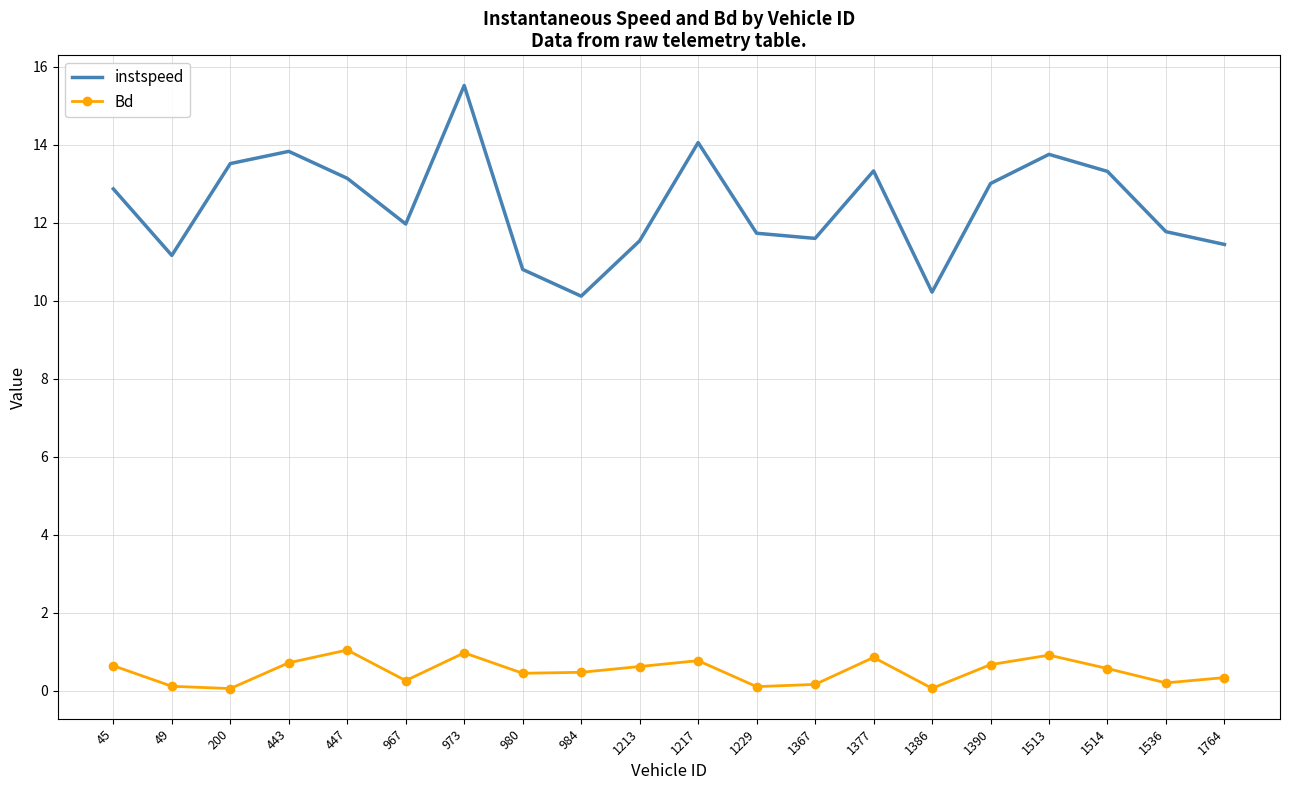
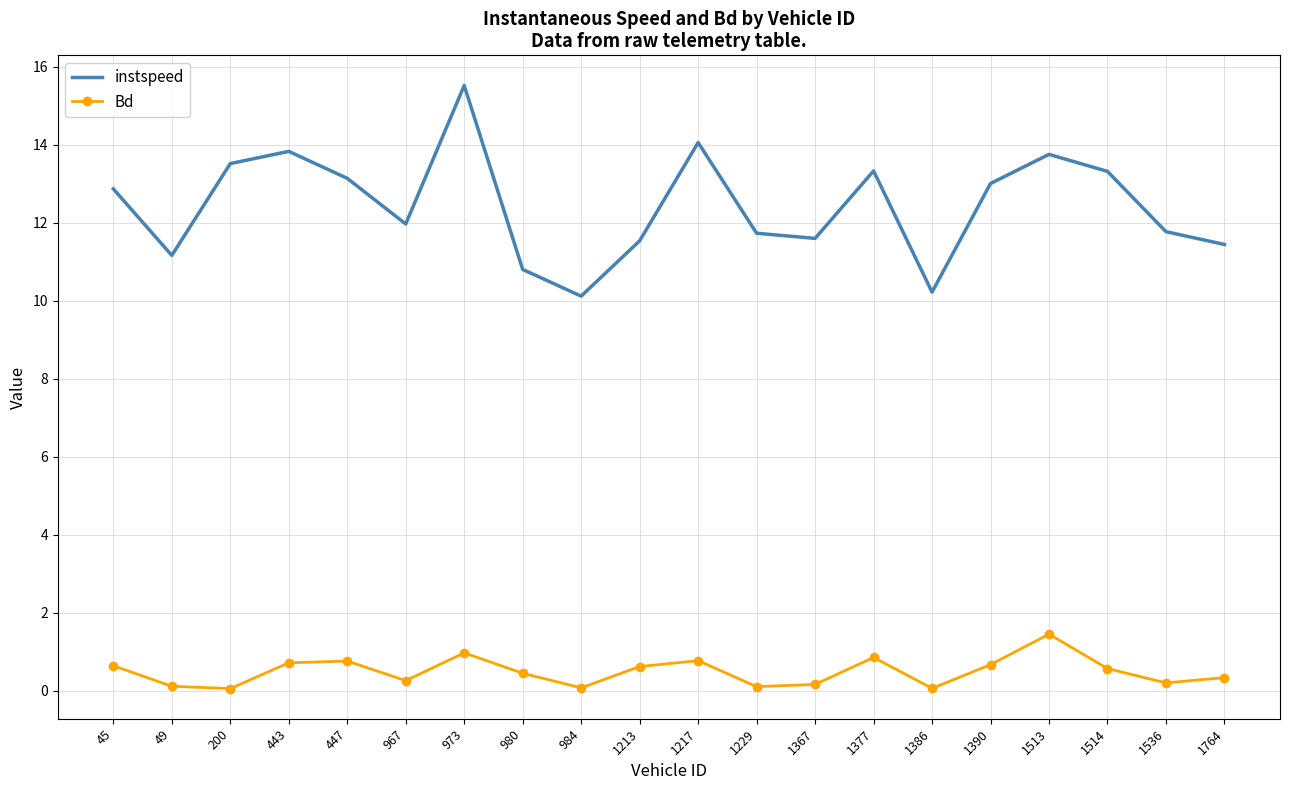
  {
    "instspeed": {
      "45": 12.9,
      "49": 11.2,
      "200": 13.5,
      "443": 13.8,
      "447": 13.1,
      "967": 12.0,
      "973": 15.5,
      "980": 10.8,
      "984": 10.1,
      "1213": 11.5,
      "1217": 14.1,
      "1229": 11.7,
      "1367": 11.6,
      "1377": 13.3,
      "1386": 10.2,
      "1390": 13.0,
      "1513": 13.8,
      "1514": 13.3,
      "1536": 11.8,
      "1764": 11.4
    },
    "Bd": {
      "45": 0.6,
      "49": 0.1,
      "200": 0.0,
      "443": 0.7,
-     "447": 1.0,
+     "447": 0.8,
      "967": 0.3,
      "973": 1.0,
      "980": 0.4,
-     "984": 0.5,
+     "984": 0.1,
      "1213": 0.6,
      "1217": 0.8,
      "1229": 0.1,
      "1367": 0.2,
      "1377": 0.8,
      "1386": 0.1,
      "1390": 0.7,
-     "1513": 0.9,
+     "1513": 1.4,
      "1514": 0.6,
      "1536": 0.2,
      "1764": 0.3
    }
  }
